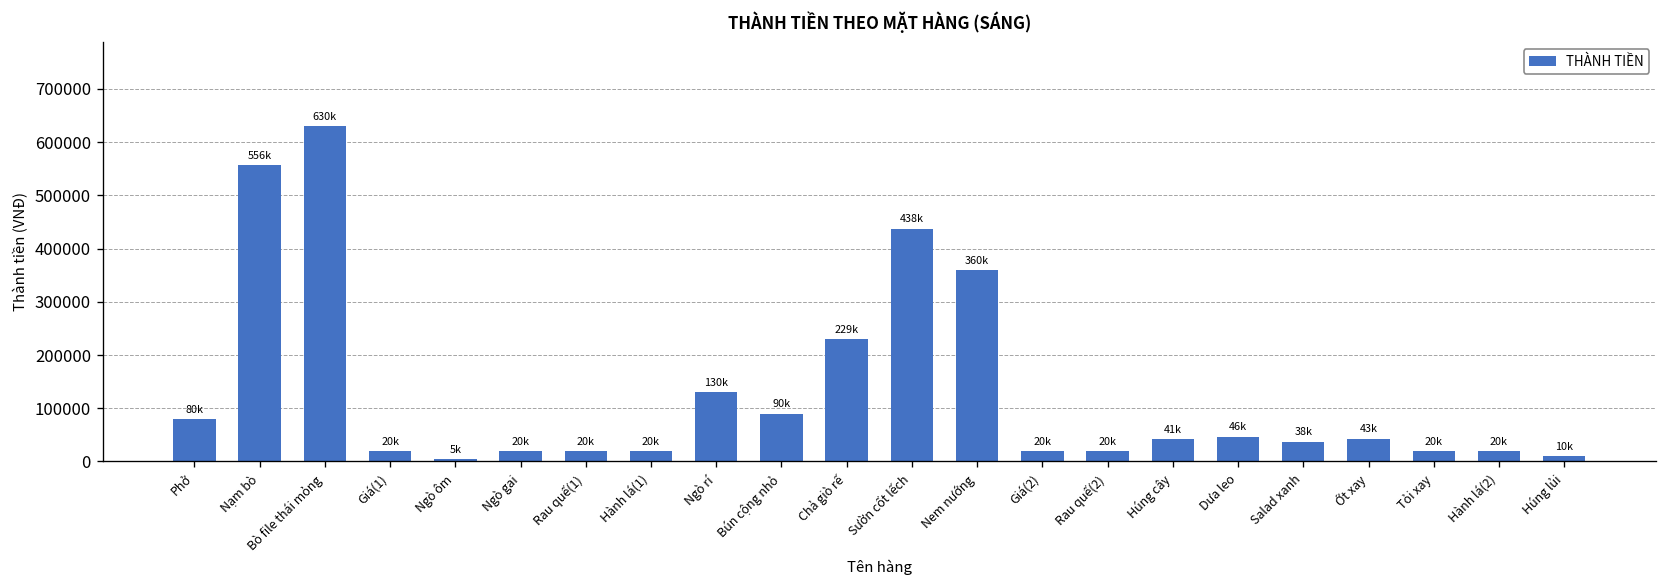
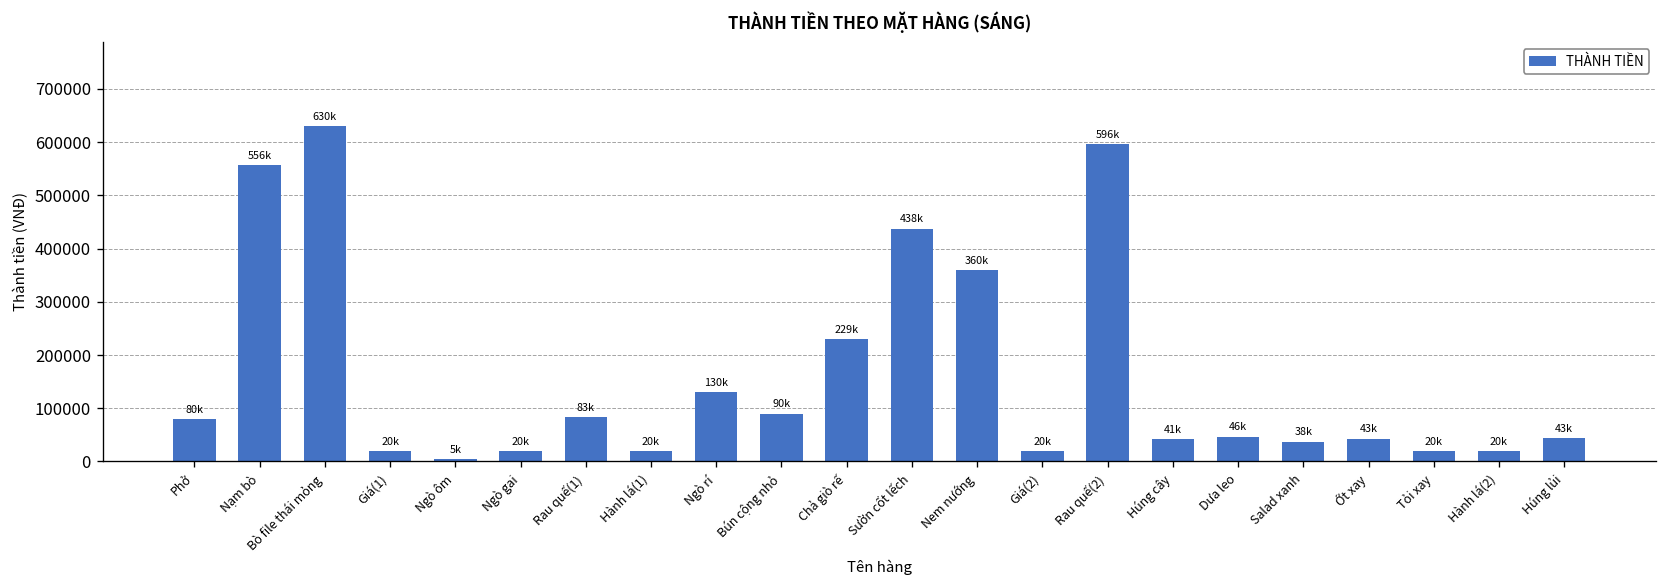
  {
    "Phở": "80k",
    "Nạm bò": "556k",
    "Bò file thái mỏng": "630k",
    "Giá(1)": "20k",
    "Ngò ôm": "5k",
    "Ngò gai": "20k",
-   "Rau quế(1)": "20k",
+   "Rau quế(1)": "83k",
    "Hành lá(1)": "20k",
    "Ngò rí": "130k",
    "Bún cộng nhỏ": "90k",
    "Chả giò rế": "229k",
    "Sườn cốt lếch": "438k",
    "Nem nướng": "360k",
    "Giá(2)": "20k",
-   "Rau quế(2)": "20k",
+   "Rau quế(2)": "596k",
    "Húng cây": "41k",
    "Dưa leo": "46k",
    "Salad xanh": "38k",
    "Ớt xay": "43k",
    "Tỏi xay": "20k",
    "Hành lá(2)": "20k",
-   "Húng lủi": "10k"
+   "Húng lủi": "43k"
  }
